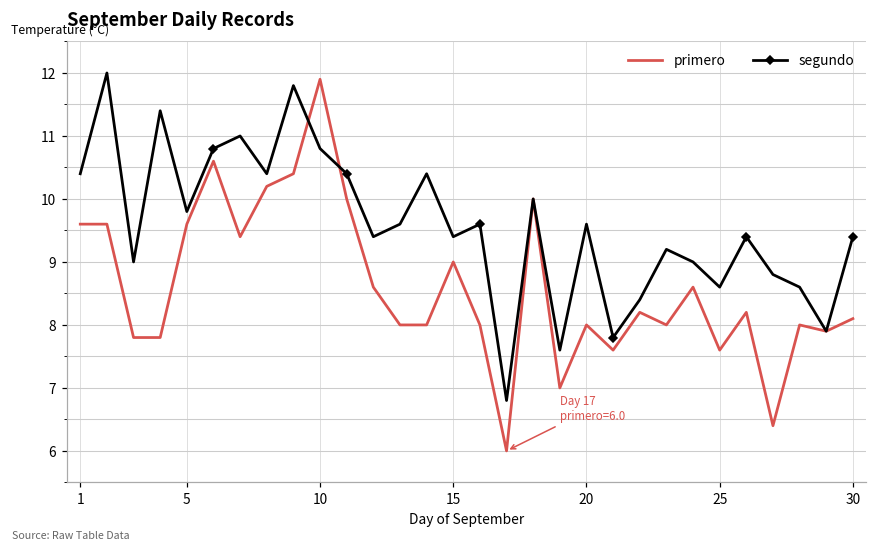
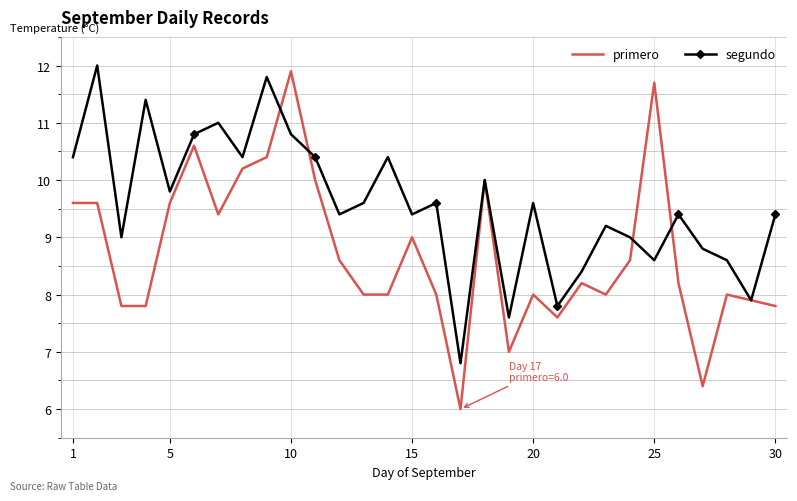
  {
    "primero": {
      "1": 9.6,
      "5": 9.6,
      "10": 11.9,
      "15": 9.0,
      "20": 8.0,
-     "25": 7.6,
-     "30": 8.1
+     "25": 11.7,
+     "30": 7.8
    },
    "segundo": {
      "1": 10.4,
      "5": 9.8,
      "10": 10.8,
      "15": 9.4,
      "20": 9.6,
      "25": 8.6,
      "30": 9.4
    }
  }
